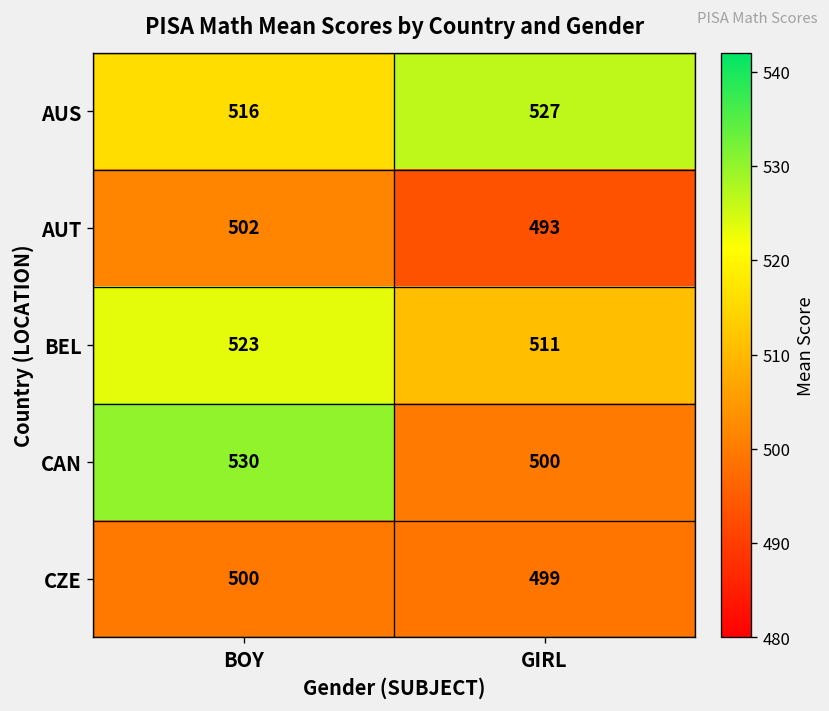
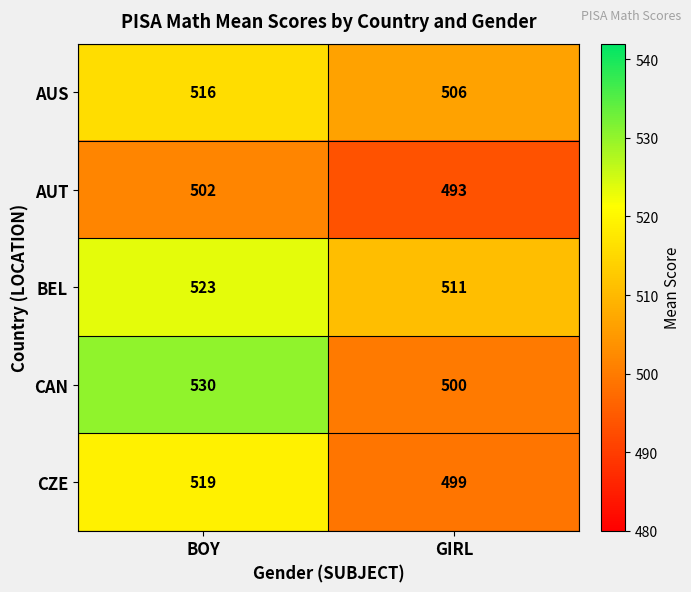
  {
    "AUS": {
      "BOY": 516,
-     "GIRL": 527
+     "GIRL": 506
    },
    "AUT": {
      "BOY": 502,
      "GIRL": 493
    },
    "BEL": {
      "BOY": 523,
      "GIRL": 511
    },
    "CAN": {
      "BOY": 530,
      "GIRL": 500
    },
    "CZE": {
-     "BOY": 500,
+     "BOY": 519,
      "GIRL": 499
    }
  }
